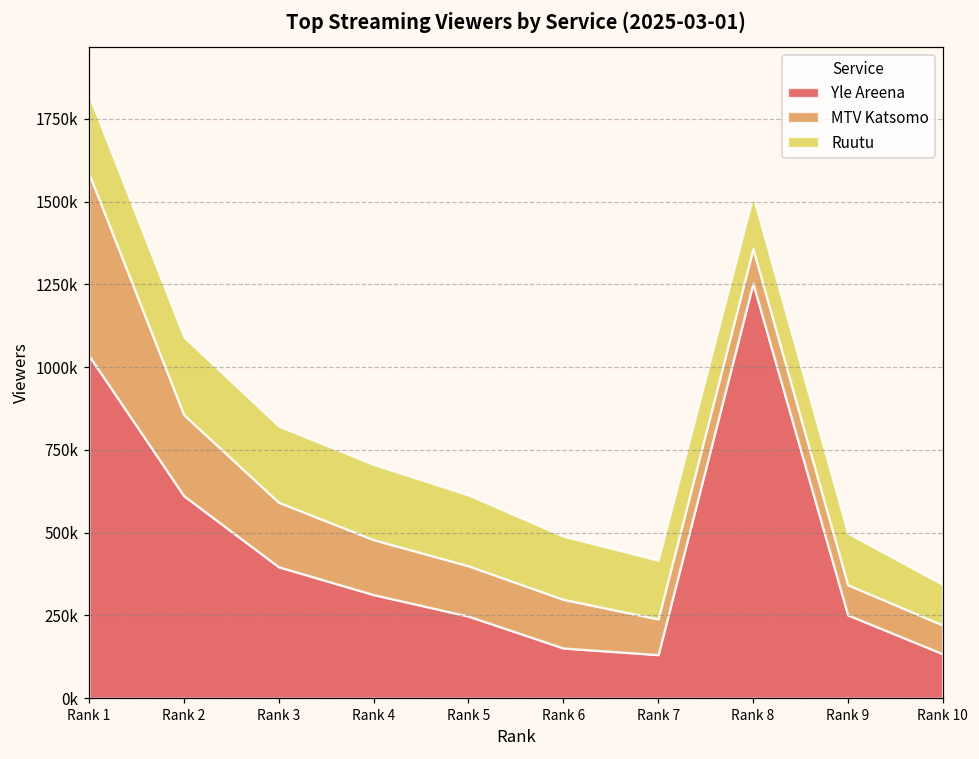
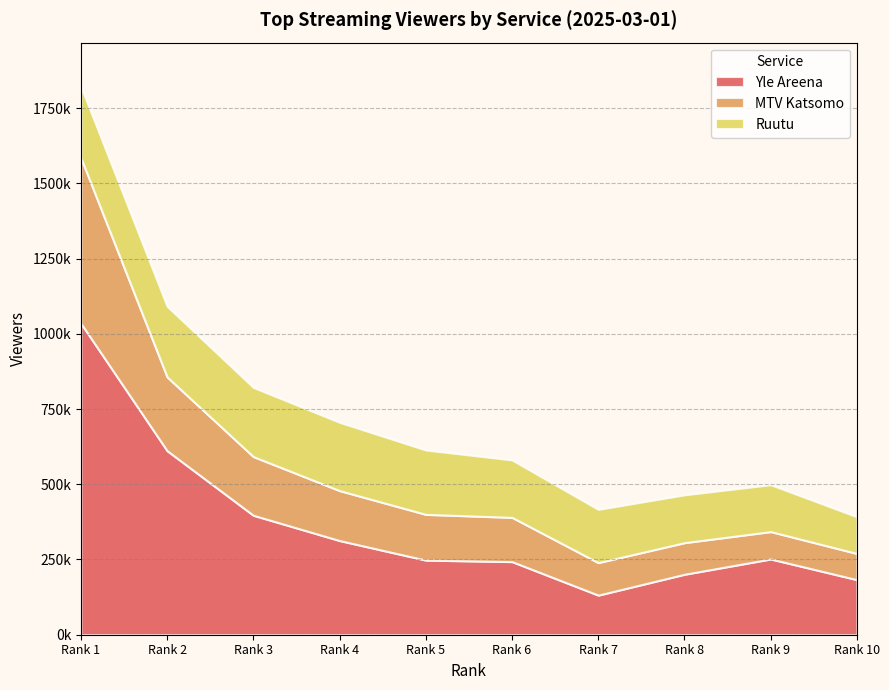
  {
    "Yle Areena": {
      "Rank 1": 1040000,
      "Rank 2": 610000,
      "Rank 3": 400000,
      "Rank 4": 310000,
      "Rank 5": 250000,
-     "Rank 6": 150000,
+     "Rank 6": 240000,
      "Rank 7": 130000,
-     "Rank 8": 1250000,
+     "Rank 8": 200000,
      "Rank 9": 250000,
-     "Rank 10": 130000
+     "Rank 10": 180000
    }
  }
